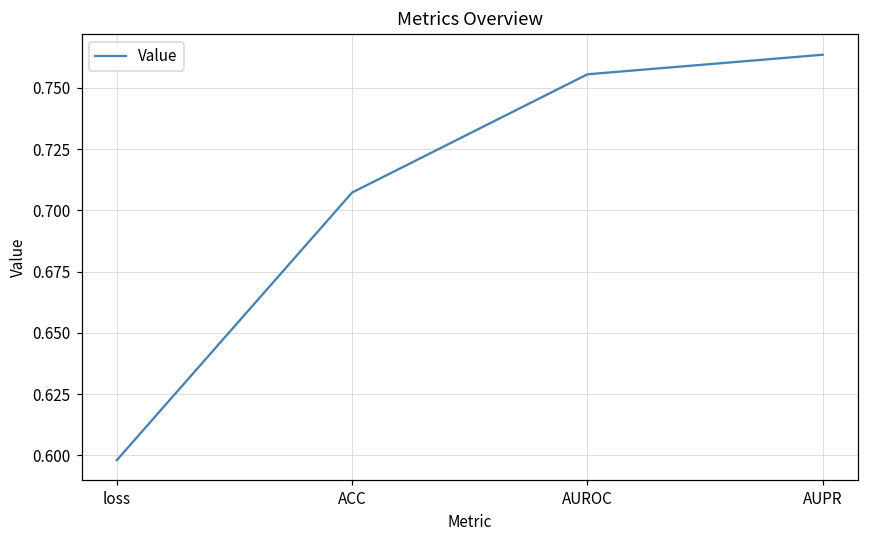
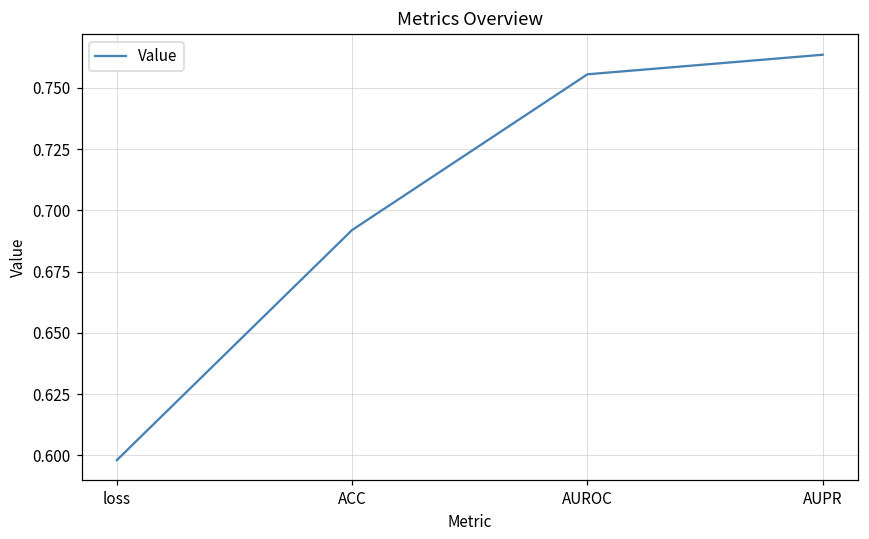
  {
    "loss": 0.598,
-   "ACC": 0.707,
+   "ACC": 0.692,
    "AUROC": 0.756,
    "AUPR": 0.764
  }
